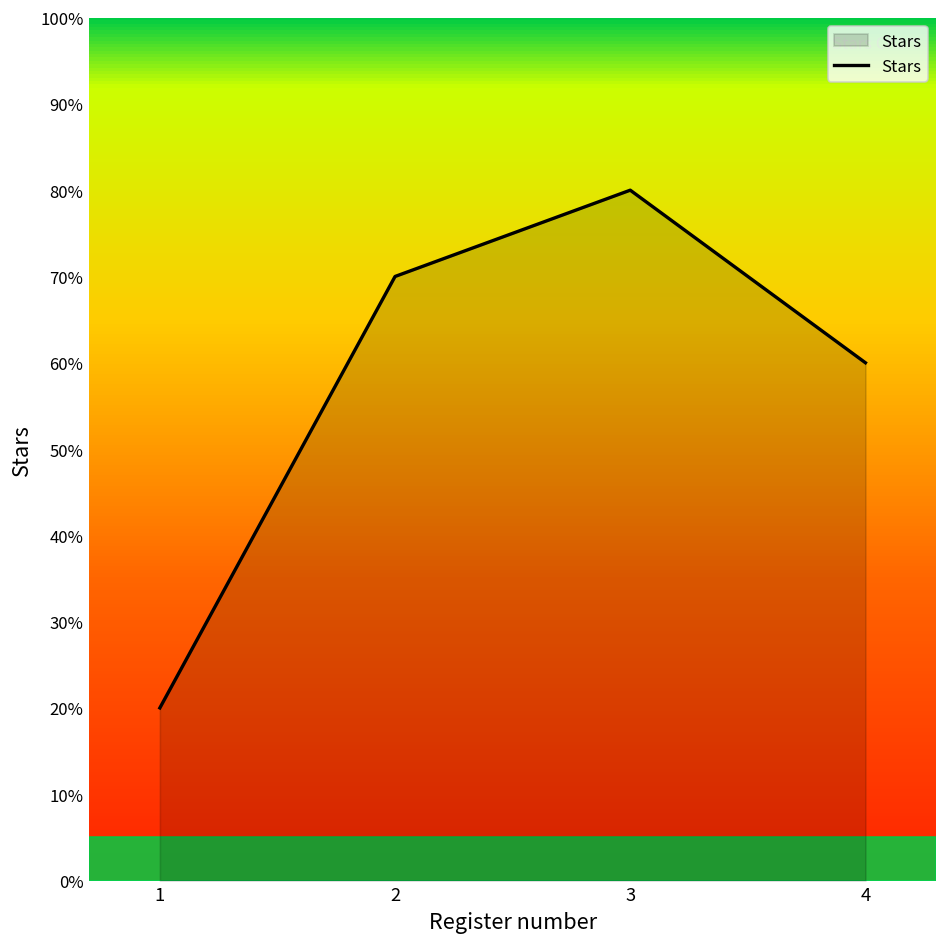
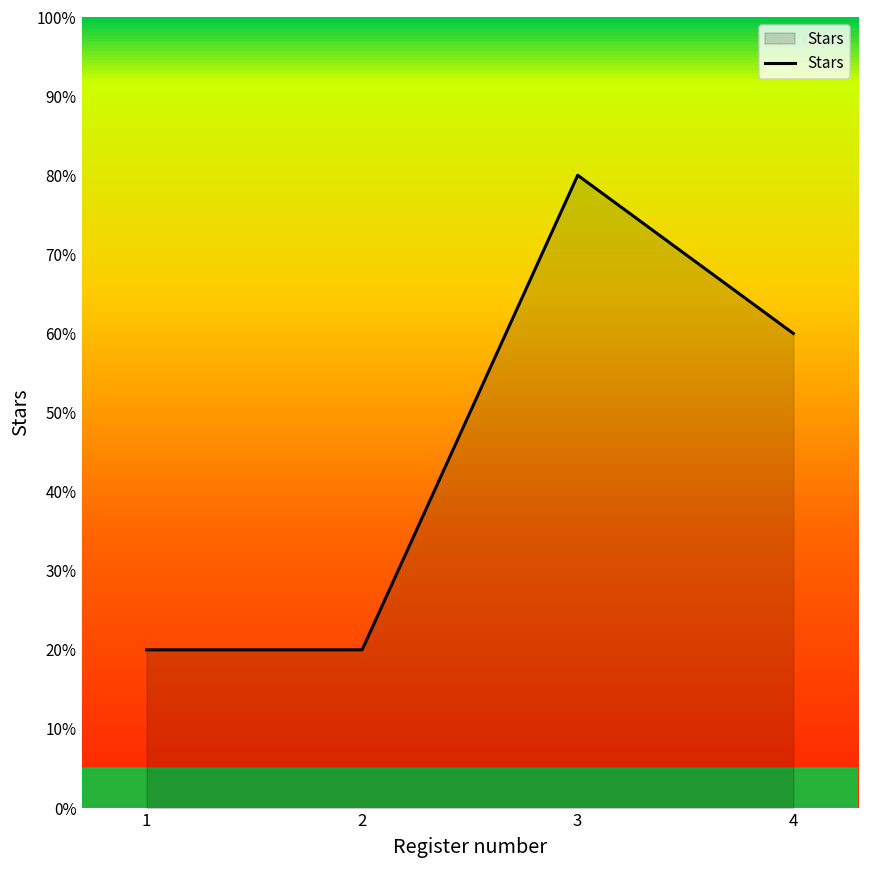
  {
    "1": "20%",
-   "2": "70%",
+   "2": "20%",
    "3": "80%",
    "4": "60%"
  }
